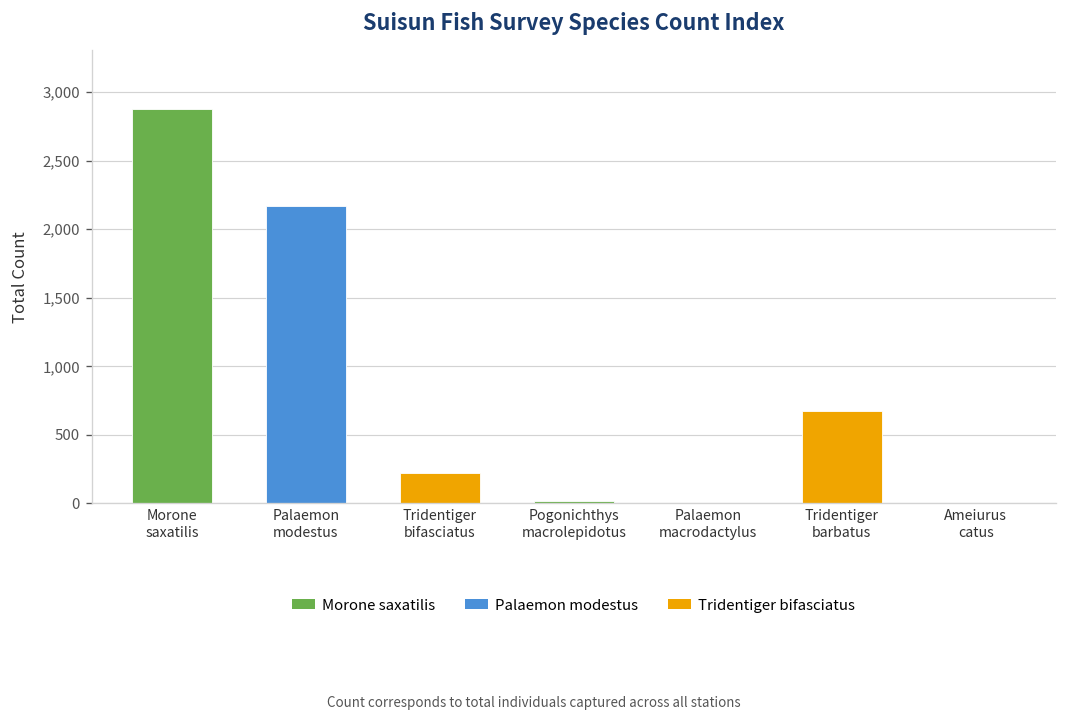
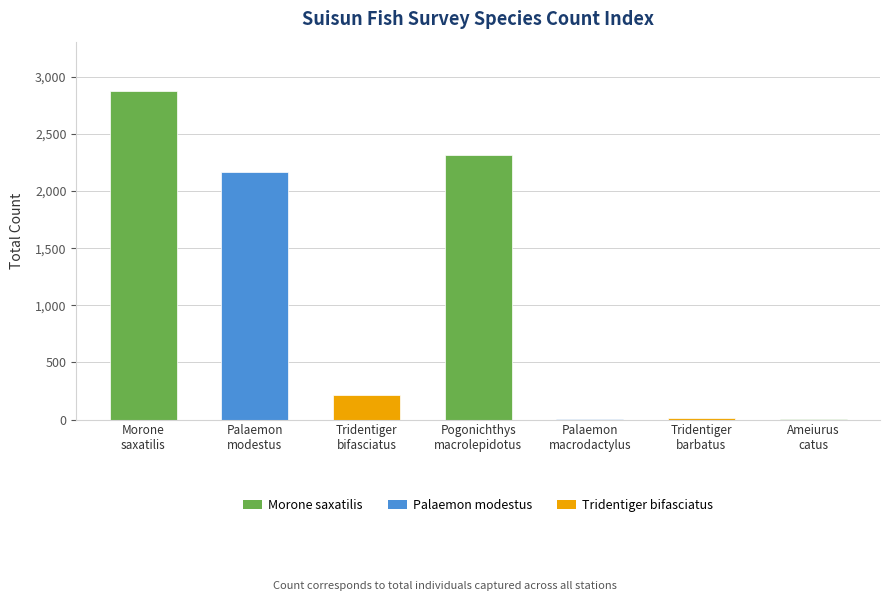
  {
    "Morone saxatilis": "2,880",
    "Palaemon modestus": "2,170",
    "Tridentiger bifasciatus": "220",
-   "Pogonichthys macrolepidotus": "10",
-   "Tridentiger barbatus": "670"
+   "Pogonichthys macrolepidotus": "2,310",
+   "Tridentiger barbatus": "10"
  }
